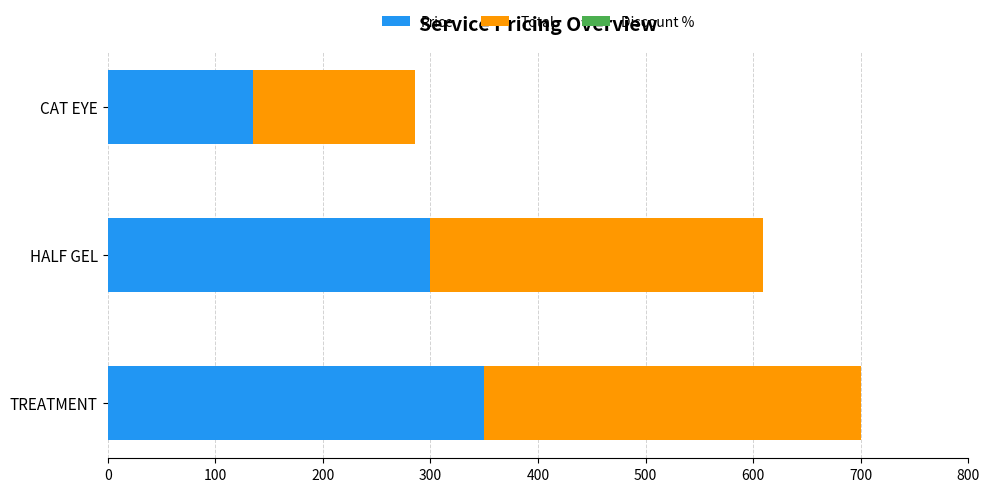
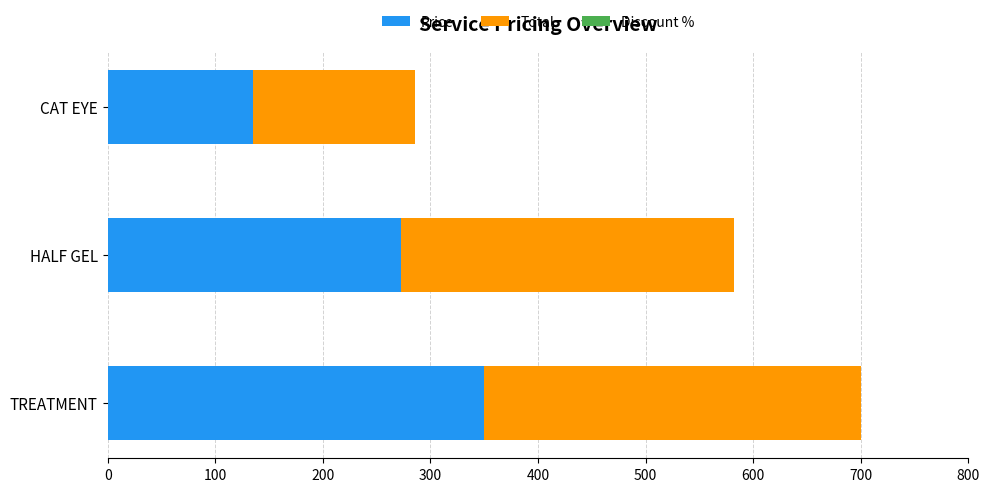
  {
    "Price": {
      "CAT EYE": 136,
-     "HALF GEL": 300,
+     "HALF GEL": 273,
      "TREATMENT": 350
    }
  }
